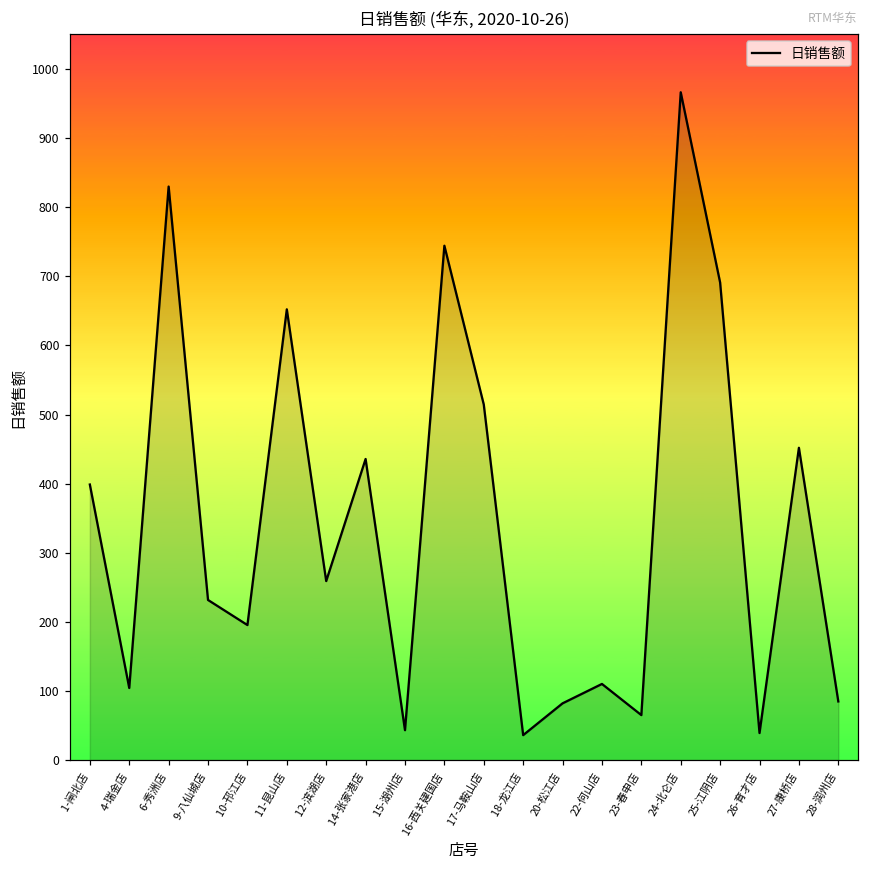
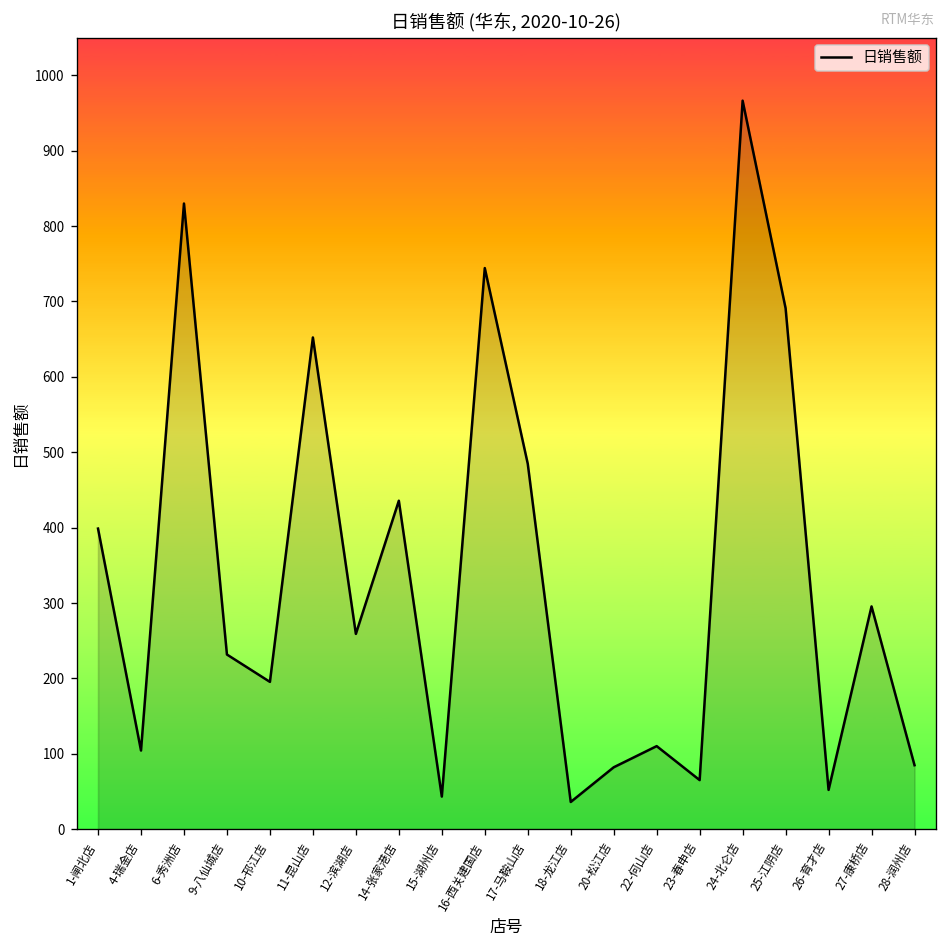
  {
    "1-闸北店": 400,
    "4-瑞金店": 100,
    "6-秀洲店": 830,
    "9-八仙城店": 230,
    "10-邗江店": 200,
    "11-昆山店": 650,
    "12-滨湖店": 260,
    "14-张家港店": 440,
    "15-湖州店": 40,
    "16-西关建国店": 740,
-   "17-马鞍山店": 510,
+   "17-马鞍山店": 480,
    "18-龙江店": 40,
    "20-松江店": 80,
    "22-何山店": 110,
    "23-春申店": 70,
    "24-北仑店": 970,
    "25-江阴店": 690,
-   "26-育才店": 40,
-   "27-康桥店": 450,
+   "26-育才店": 50,
+   "27-康桥店": 300,
    "28-润州店": 80
  }
